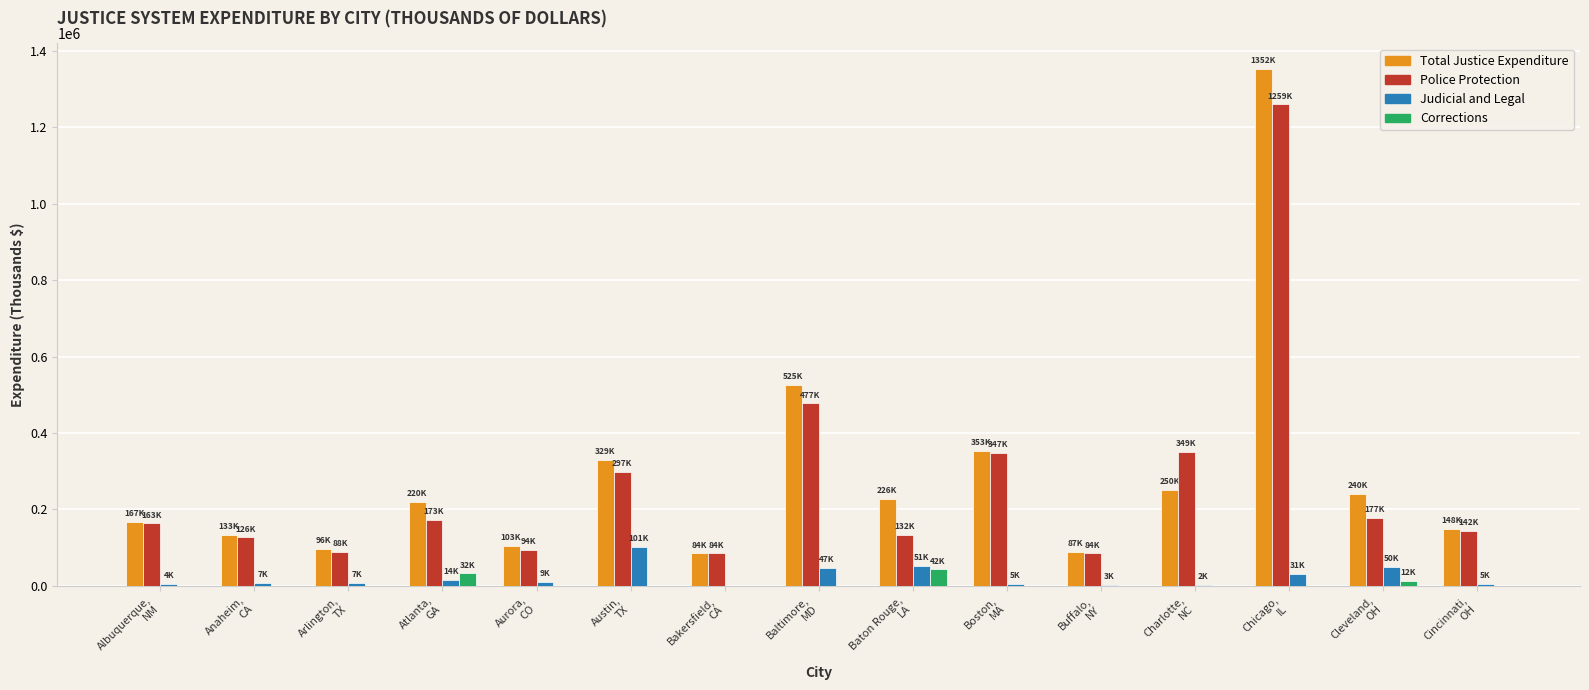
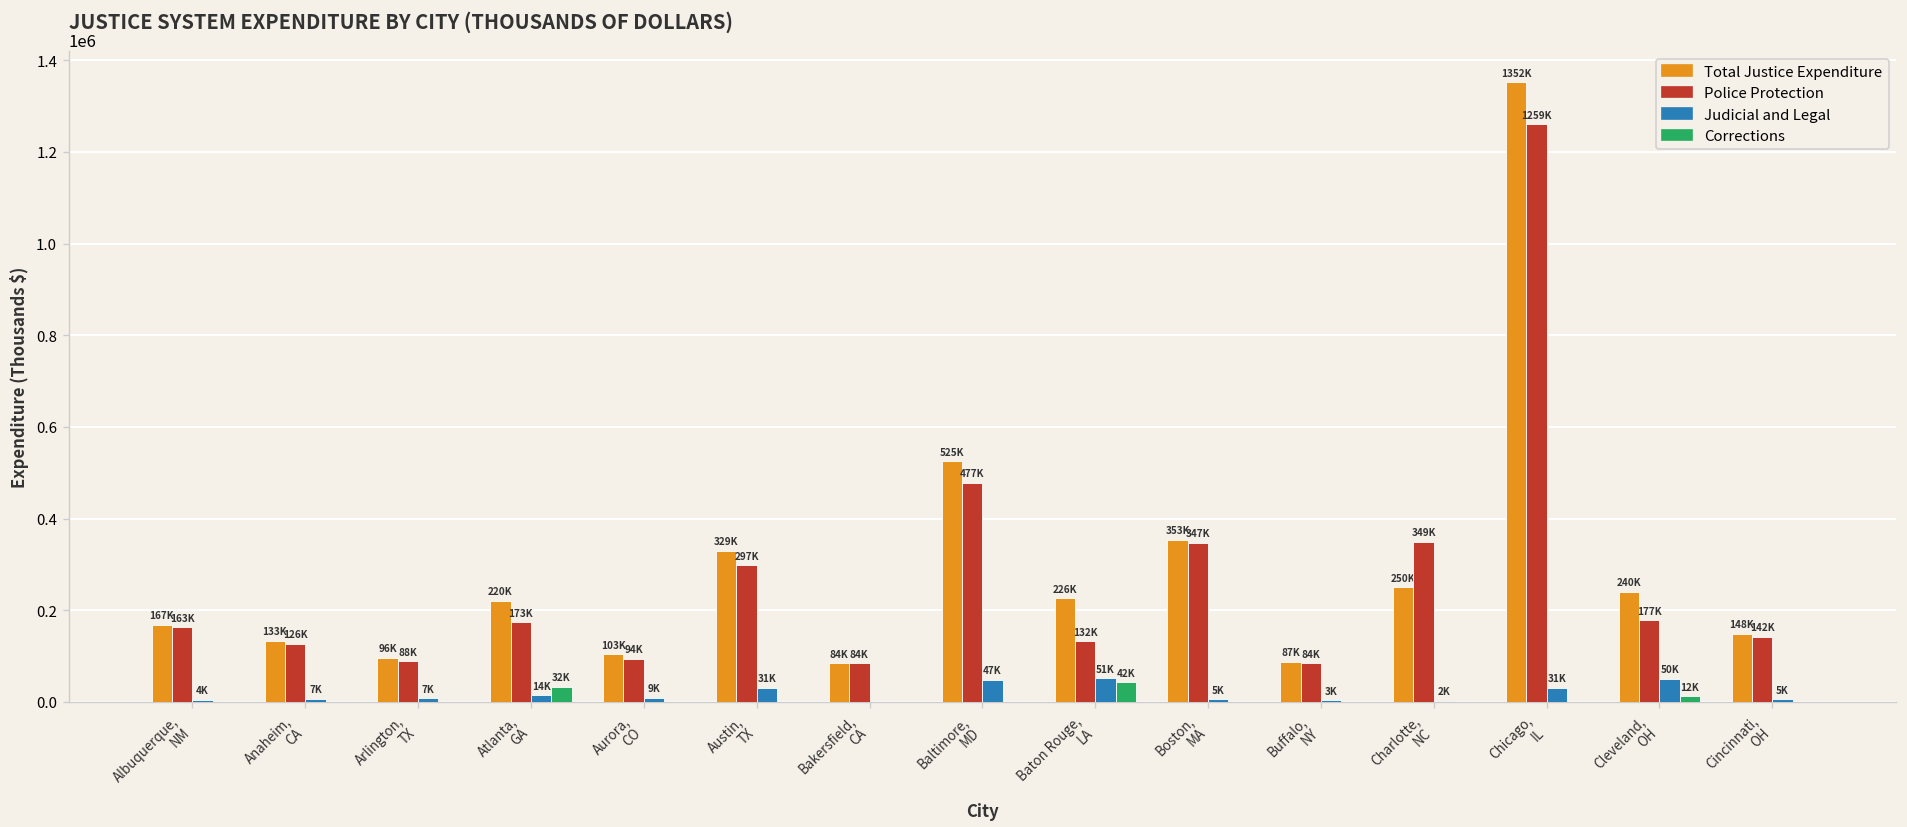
  {
    "Total Justice Expenditure": {
      "Arlington, TX": "96K",
      "Atlanta, GA": "220K",
      "Aurora, CO": "103K",
      "Austin, TX": "329K",
      "Baltimore, MD": "525K",
      "Baton Rouge, LA": "226K",
      "Boston, MA": "353K",
      "Charlotte, NC": "250K",
      "Chicago, IL": "1352K",
      "Cincinnati, OH": "148K"
    },
    "Police Protection": {
      "Albuquerque, NM": "163K",
      "Atlanta, GA": "173K",
      "Aurora, CO": "94K",
      "Baltimore, MD": "477K",
      "Baton Rouge, LA": "132K",
      "Buffalo, NY": "84K",
      "Charlotte, NC": "349K"
    },
    "Judicial and Legal": {
      "Albuquerque, NM": "4K",
      "Anaheim, CA": "7K",
      "Atlanta, GA": "14K",
      "Aurora, CO": "9K",
-     "Austin, TX": "101K",
+     "Austin, TX": "31K",
      "Baton Rouge, LA": "51K",
      "Buffalo, NY": "3K",
      "Chicago, IL": "31K",
      "Cleveland, OH": "50K",
      "Cincinnati, OH": "5K"
    },
    "Corrections": {
      "Atlanta, GA": "32K"
    }
  }
